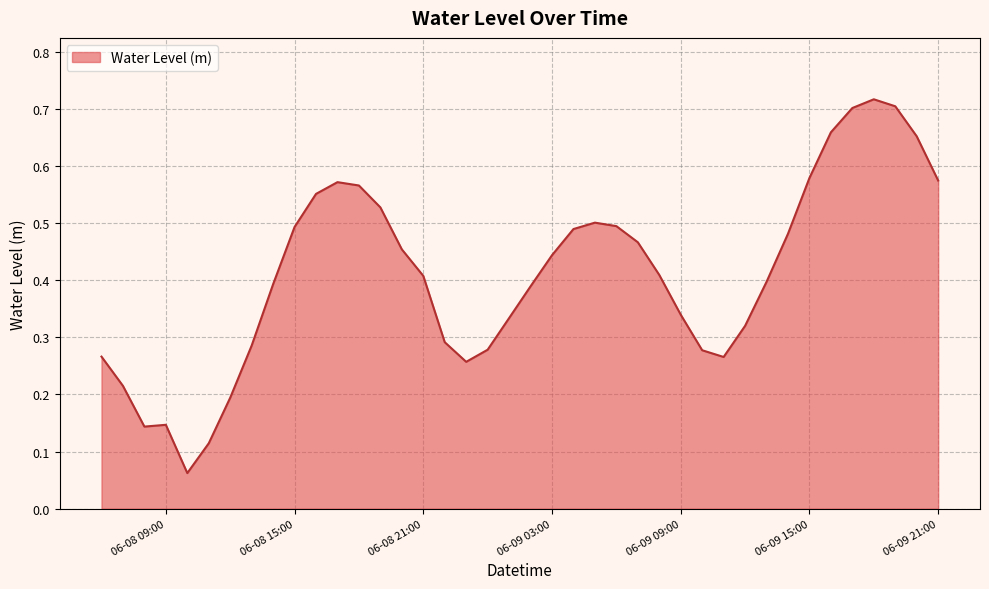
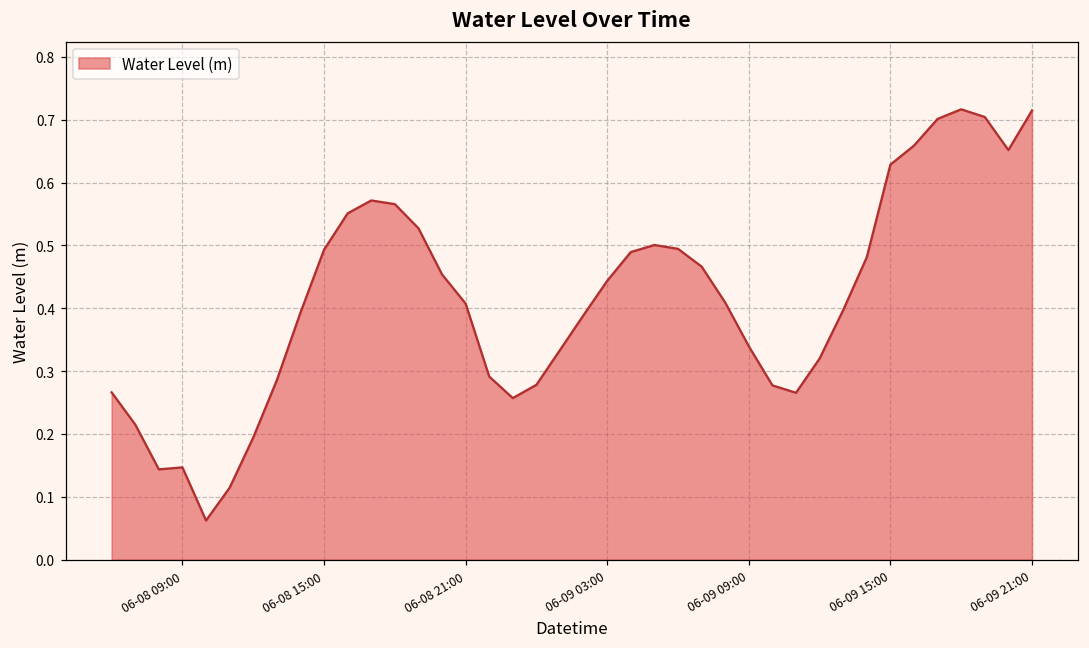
  {
    "06-08 09:00": 0.15,
    "06-08 15:00": 0.49,
    "06-08 21:00": 0.41,
    "06-09 03:00": 0.44,
    "06-09 09:00": 0.34,
-   "06-09 15:00": 0.58,
-   "06-09 21:00": 0.57
+   "06-09 15:00": 0.63,
+   "06-09 21:00": 0.71
  }
